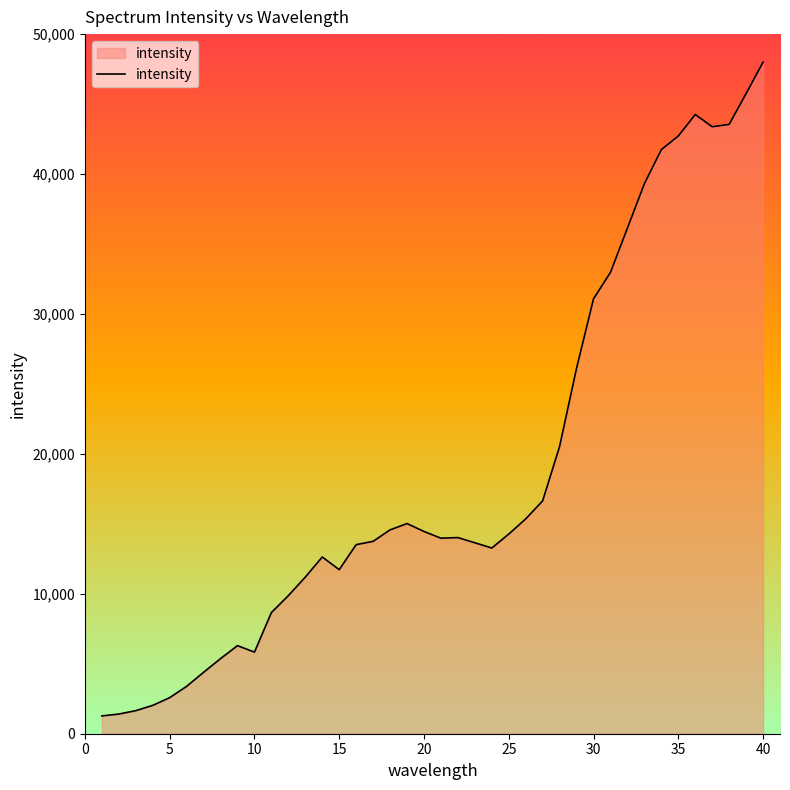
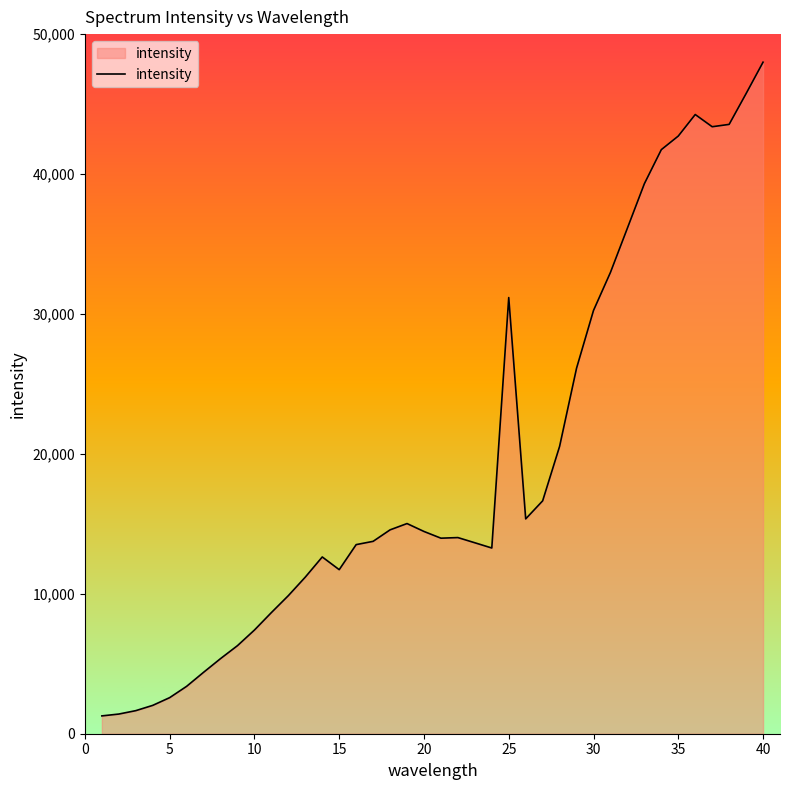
  {
    "5": "2,600",
-   "10": "5,800",
+   "10": "7,400",
    "15": "11,700",
    "20": "14,500",
-   "25": "14,300",
-   "30": "31,100",
+   "25": "31,200",
+   "30": "30,300",
    "35": "42,700",
    "40": "48,000"
  }
